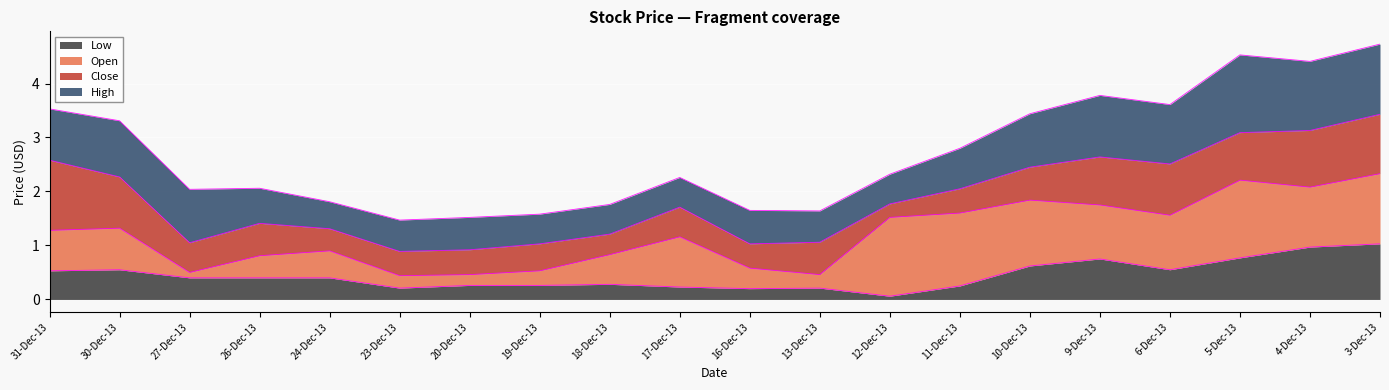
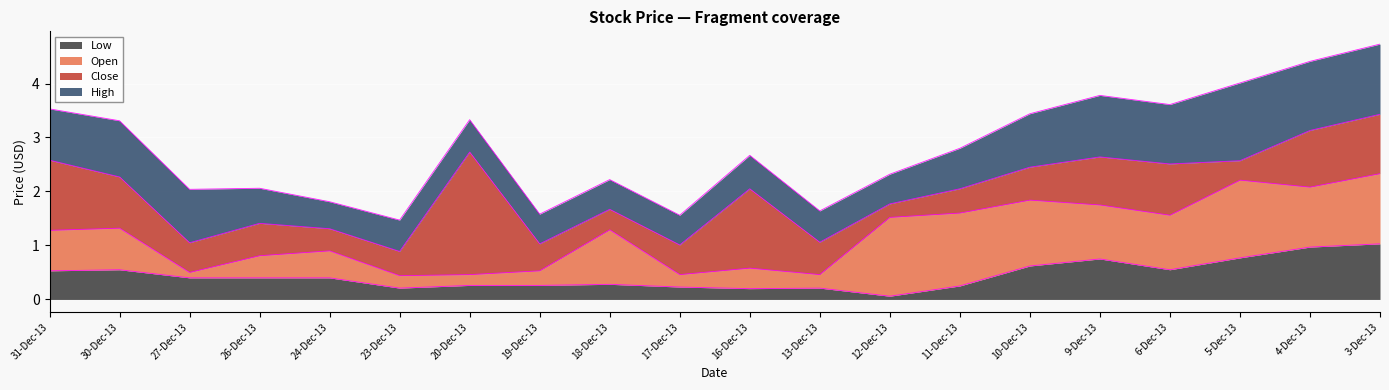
  {
    "Open": {
      "31-Dec-13": 0.8,
      "30-Dec-13": 0.8,
      "27-Dec-13": 0.1,
      "26-Dec-13": 0.4,
      "24-Dec-13": 0.5,
      "23-Dec-13": 0.2,
      "20-Dec-13": 0.2,
      "19-Dec-13": 0.3,
-     "18-Dec-13": 0.6,
-     "17-Dec-13": 0.9,
+     "18-Dec-13": 1.0,
+     "17-Dec-13": 0.2,
      "16-Dec-13": 0.4,
      "13-Dec-13": 0.3,
      "12-Dec-13": 1.5,
      "11-Dec-13": 1.3,
      "10-Dec-13": 1.2,
      "9-Dec-13": 1.0,
      "6-Dec-13": 1.0,
      "5-Dec-13": 1.4,
      "4-Dec-13": 1.1,
      "3-Dec-13": 1.3
    },
    "Close": {
      "31-Dec-13": 1.3,
      "30-Dec-13": 0.9,
      "27-Dec-13": 0.6,
      "26-Dec-13": 0.6,
      "24-Dec-13": 0.4,
      "23-Dec-13": 0.4,
-     "20-Dec-13": 0.5,
+     "20-Dec-13": 2.3,
      "19-Dec-13": 0.5,
      "18-Dec-13": 0.4,
      "17-Dec-13": 0.6,
-     "16-Dec-13": 0.4,
+     "16-Dec-13": 1.5,
      "13-Dec-13": 0.6,
      "12-Dec-13": 0.3,
      "11-Dec-13": 0.4,
      "10-Dec-13": 0.6,
      "9-Dec-13": 0.9,
      "6-Dec-13": 0.9,
-     "5-Dec-13": 0.9,
+     "5-Dec-13": 0.4,
      "4-Dec-13": 1.1,
      "3-Dec-13": 1.1
    }
  }
